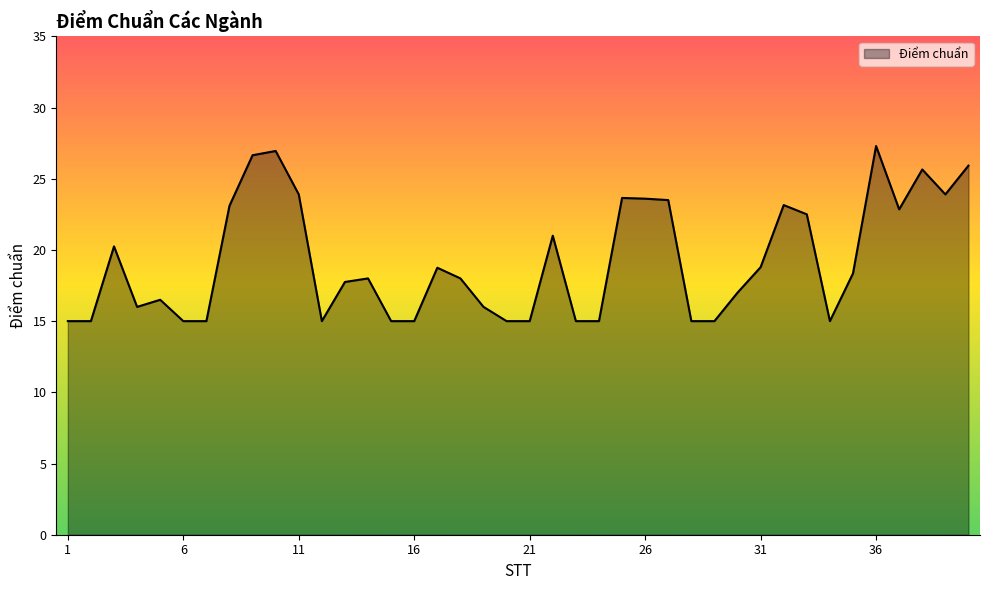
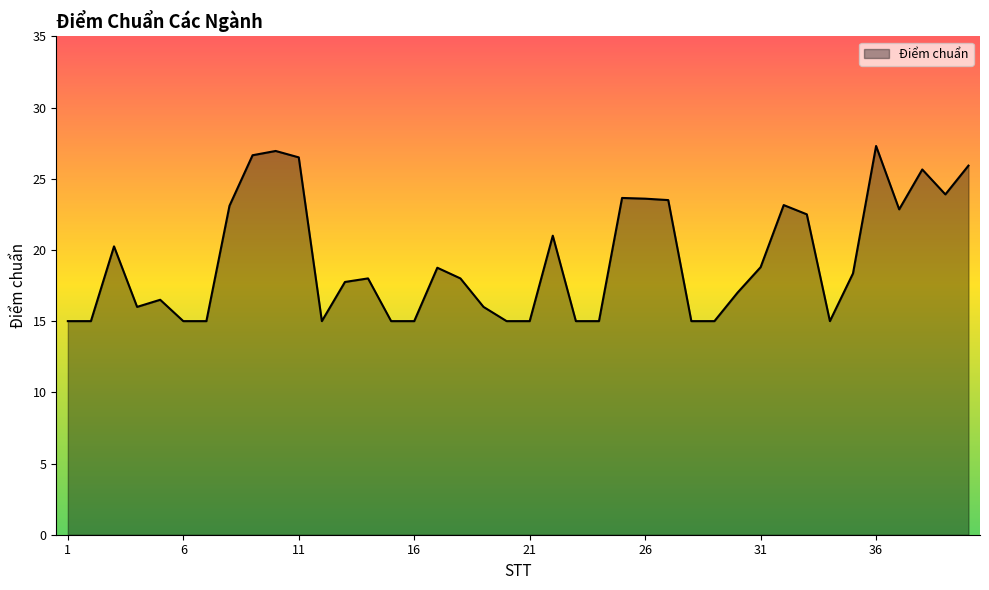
  {
    "1": 15.0,
    "6": 15.0,
-   "11": 23.9,
+   "11": 26.5,
    "16": 15.0,
    "21": 15.0,
    "26": 23.6,
    "31": 18.8,
    "36": 27.3
  }
